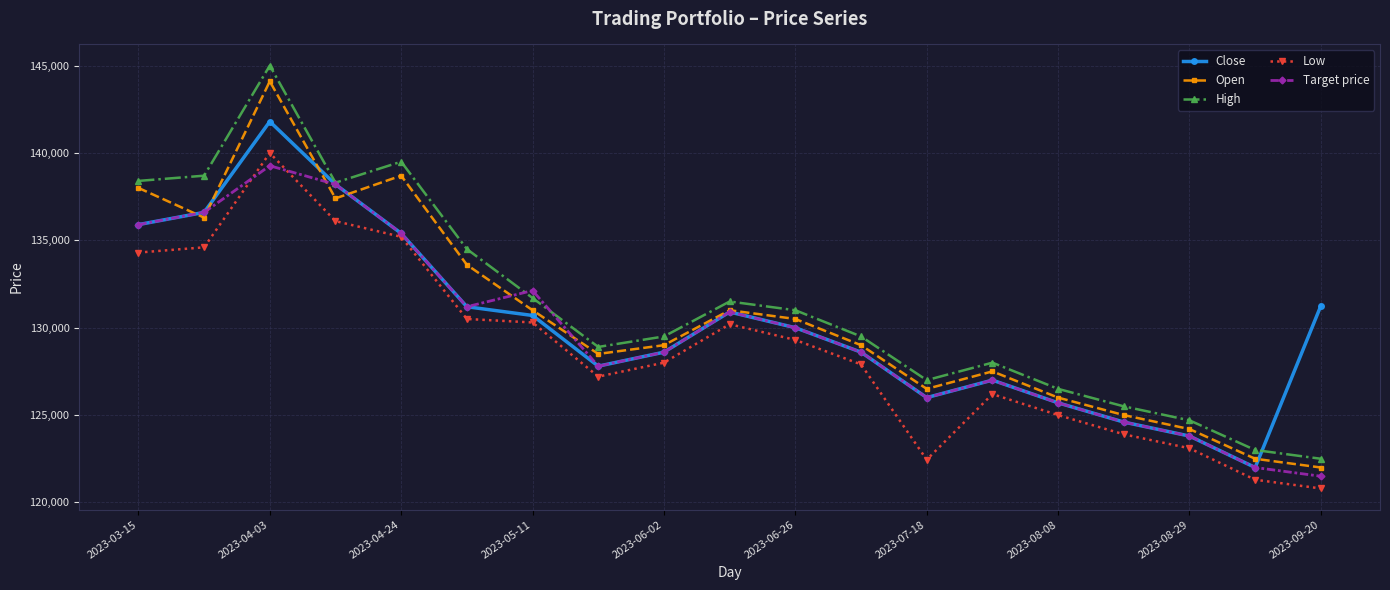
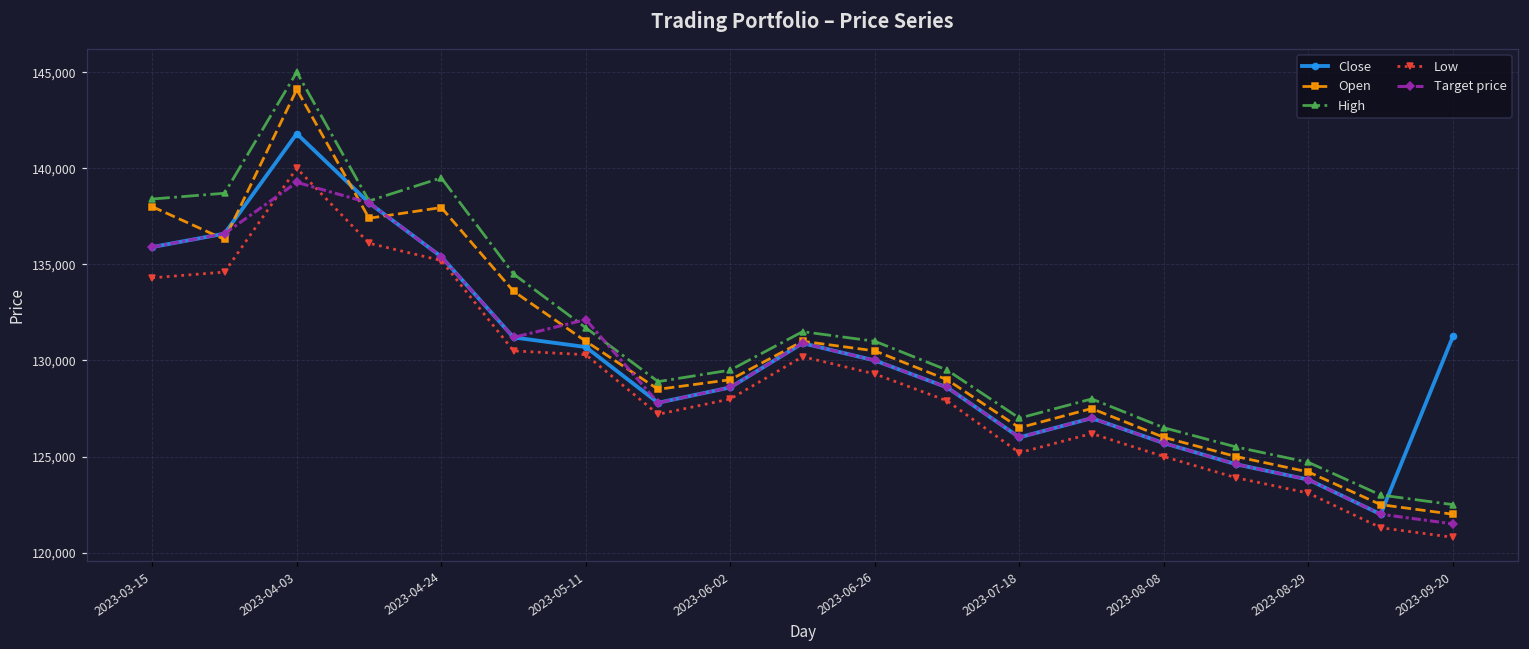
  {
    "Close": {
      "2023-04-03": "141,800",
      "2023-05-11": "130,700",
      "2023-09-20": "131,300"
    },
    "Open": {
      "2023-03-15": "138,000",
      "2023-04-03": "144,100",
-     "2023-04-24": "138,700",
+     "2023-04-24": "138,000",
      "2023-05-11": "131,000",
      "2023-06-02": "129,000",
      "2023-06-26": "130,500",
      "2023-07-18": "126,500",
      "2023-08-08": "126,000",
      "2023-08-29": "124,200",
      "2023-09-20": "122,000"
    },
    "High": {
      "2023-03-15": "138,400",
      "2023-04-03": "145,000",
      "2023-04-24": "139,500",
      "2023-05-11": "131,700",
      "2023-06-02": "129,500",
      "2023-06-26": "131,000",
      "2023-07-18": "127,000",
      "2023-08-08": "126,500",
      "2023-08-29": "124,700",
      "2023-09-20": "122,500"
    },
    "Low": {
      "2023-03-15": "134,300",
      "2023-04-03": "140,000",
      "2023-04-24": "135,200",
      "2023-05-11": "130,300",
      "2023-06-02": "128,000",
      "2023-06-26": "129,300",
-     "2023-07-18": "122,400",
+     "2023-07-18": "125,200",
      "2023-08-08": "125,000",
      "2023-08-29": "123,100",
      "2023-09-20": "120,800"
    },
    "Target price": {
      "2023-04-03": "139,300",
      "2023-05-11": "132,100",
      "2023-09-20": "121,500"
    }
  }
